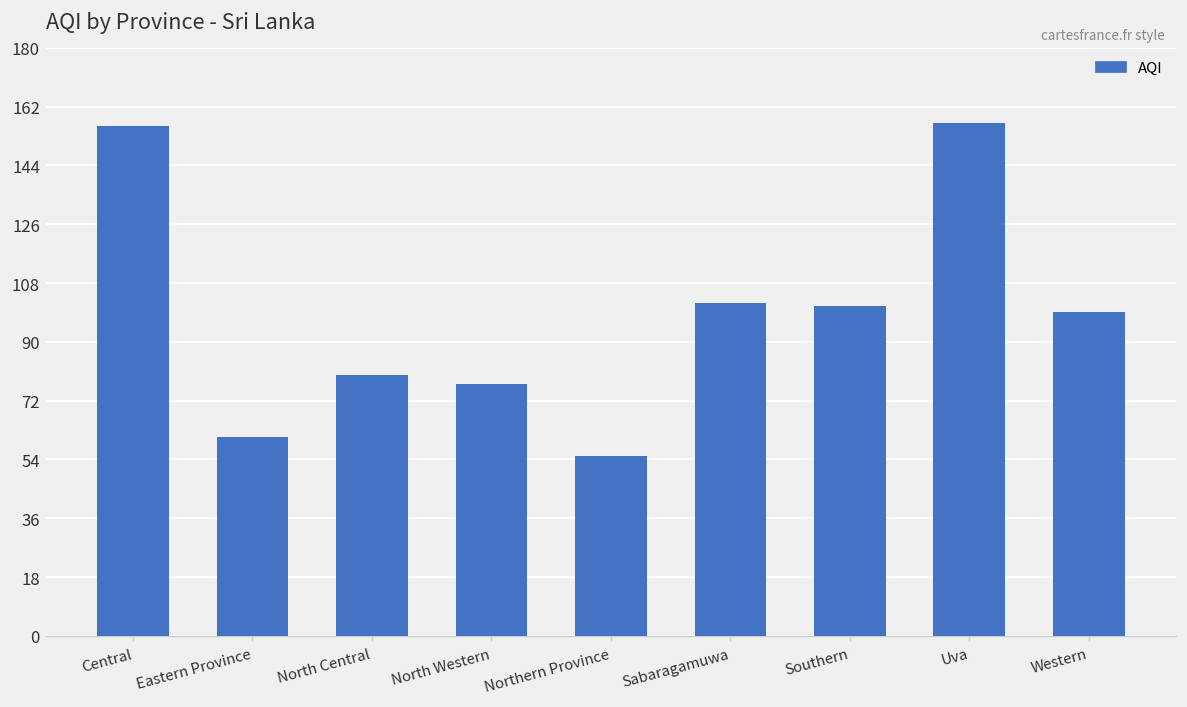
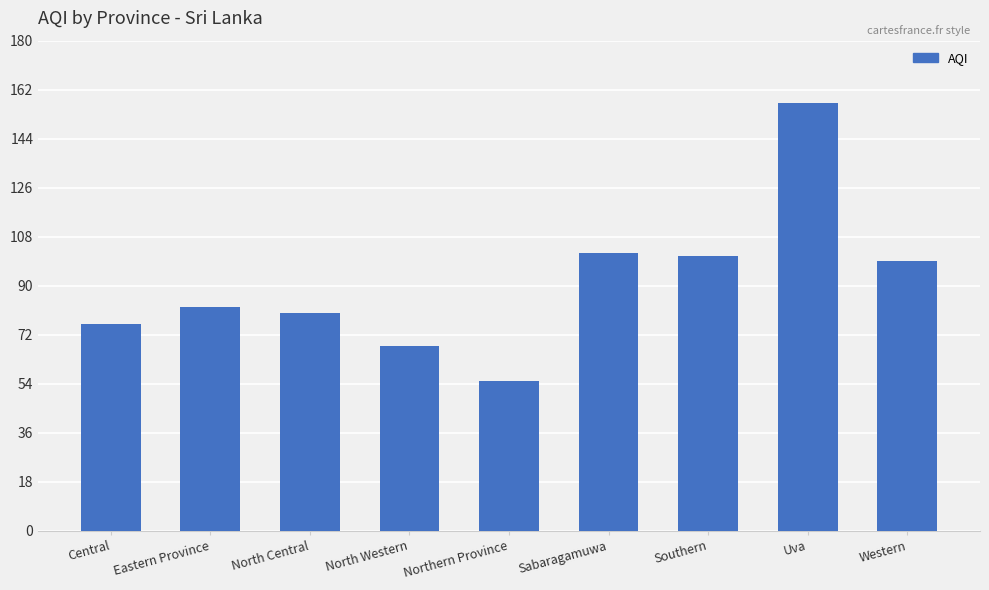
  {
-   "Central": 156,
-   "Eastern Province": 61,
+   "Central": 76,
+   "Eastern Province": 82,
    "North Central": 80,
-   "North Western": 77,
+   "North Western": 68,
    "Northern Province": 55,
    "Sabaragamuwa": 102,
    "Southern": 101,
    "Uva": 157,
    "Western": 99
  }
